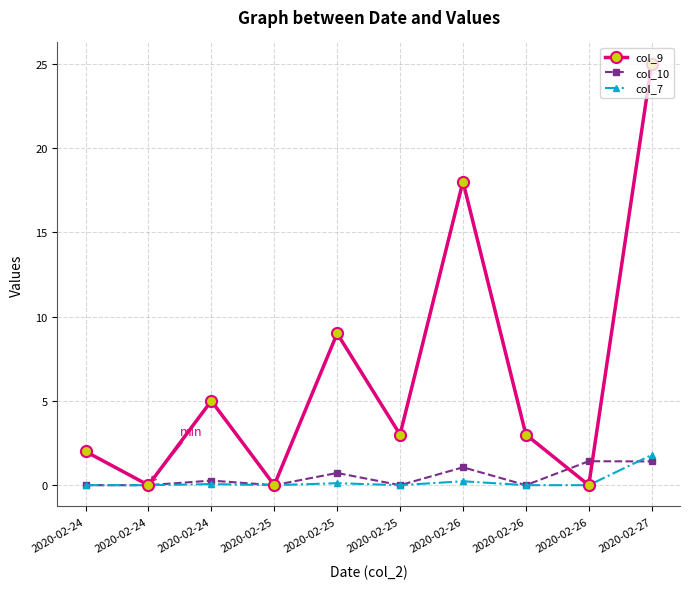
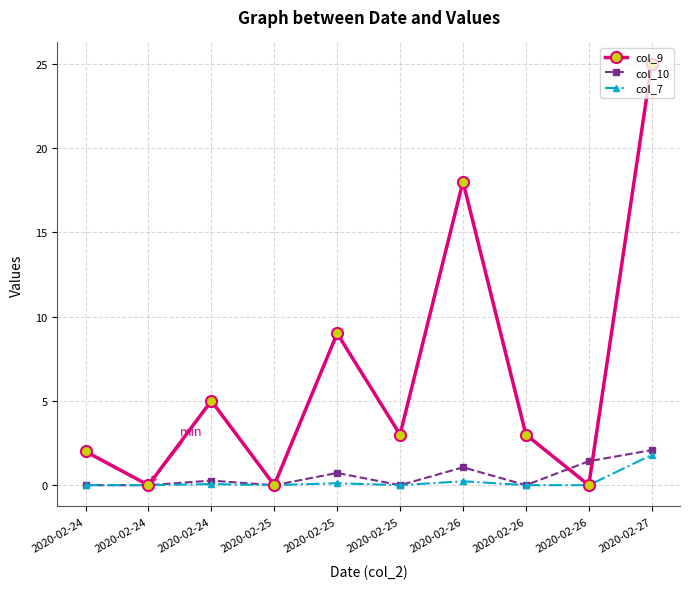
  {
    "col_10": {
-     "2020-02-27": 1.4
+     "2020-02-27": 2.1
    },
    "col_7": {
      "2020-02-27": 1.8
    }
  }
